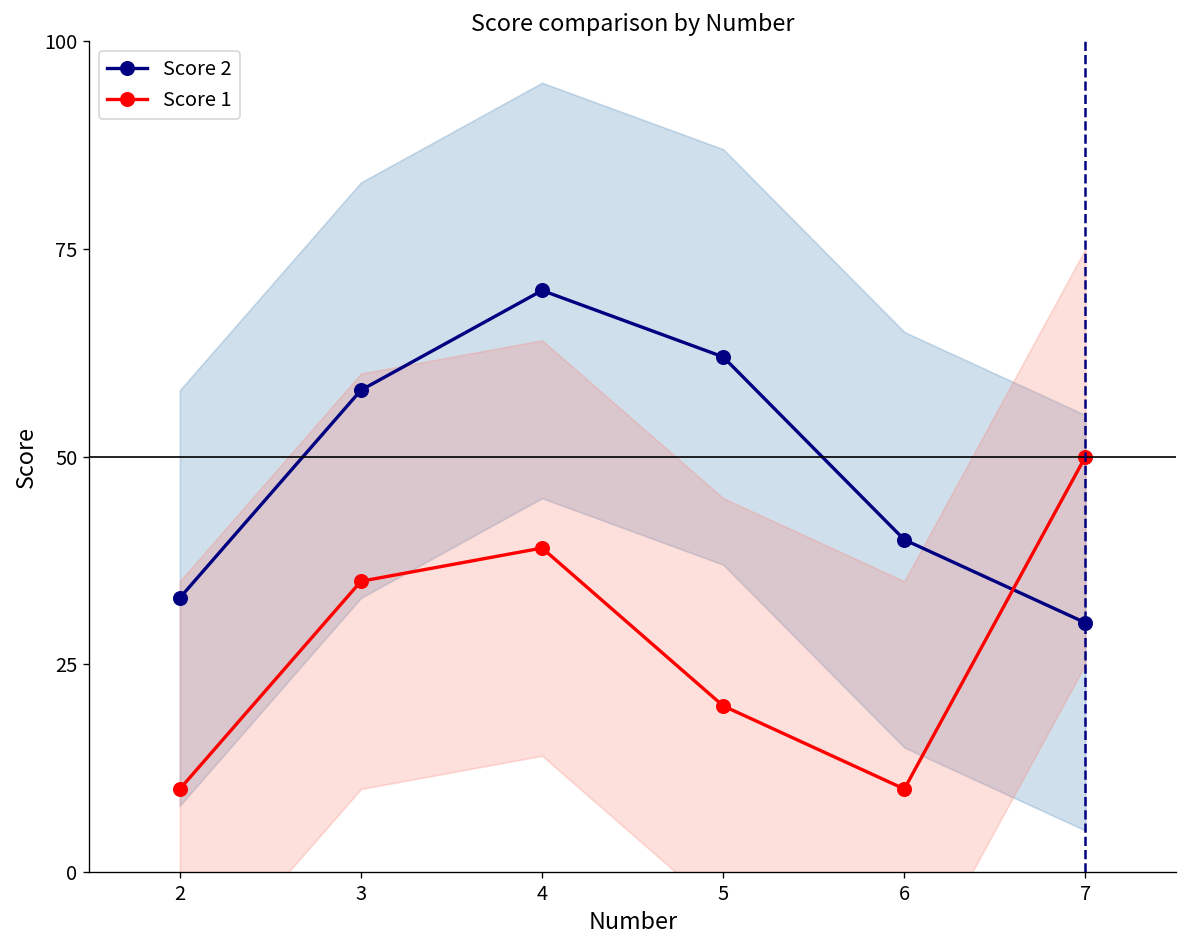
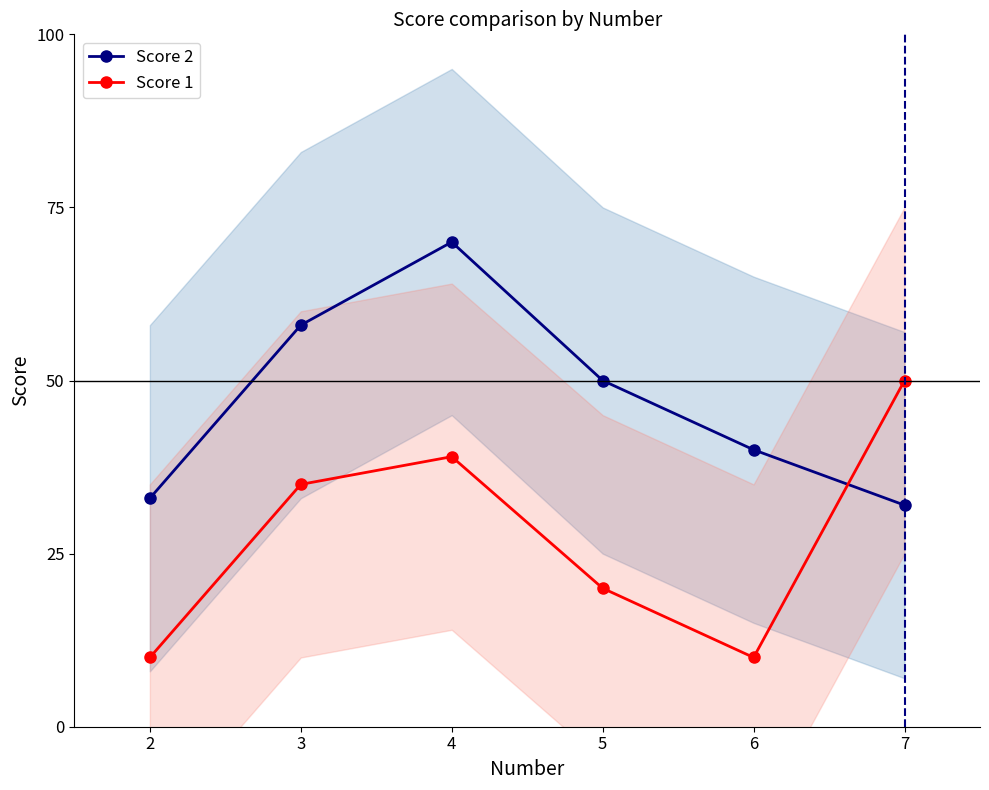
  {
    "Score 2": {
      "2": 33,
      "3": 58,
      "4": 70,
-     "5": 62,
+     "5": 50,
      "6": 40,
-     "7": 30
+     "7": 32
    },
    "Score 1": {
      "2": 10,
      "3": 35,
      "4": 39,
      "5": 20,
      "6": 10,
      "7": 50
    }
  }
